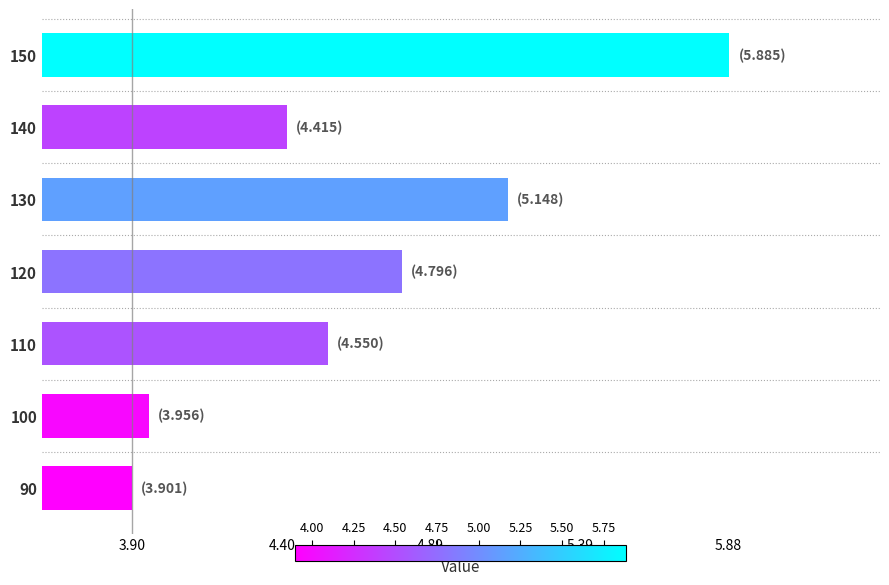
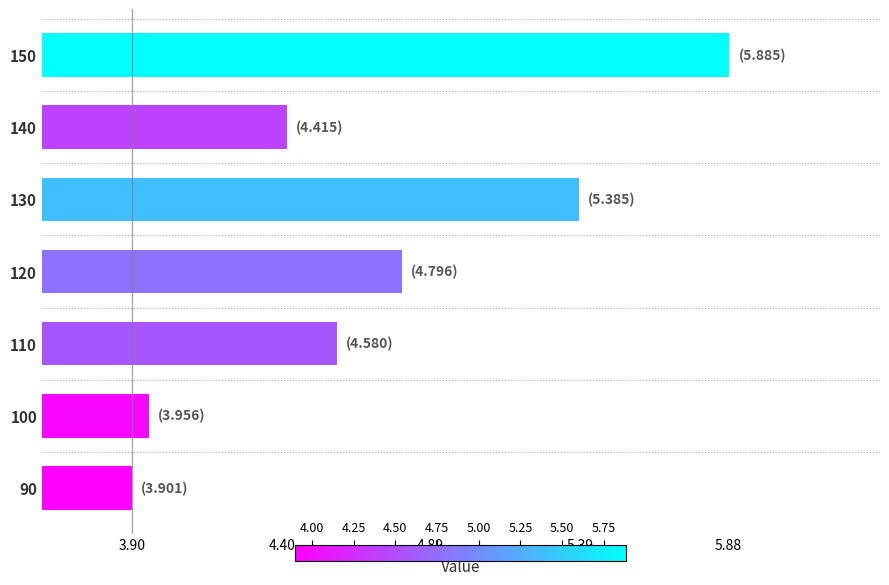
  {
    "150": "(5.885)",
    "140": "(4.415)",
-   "130": "(5.148)",
+   "130": "(5.385)",
    "120": "(4.796)",
-   "110": "(4.550)",
+   "110": "(4.580)",
    "100": "(3.956)",
    "90": "(3.901)"
  }
